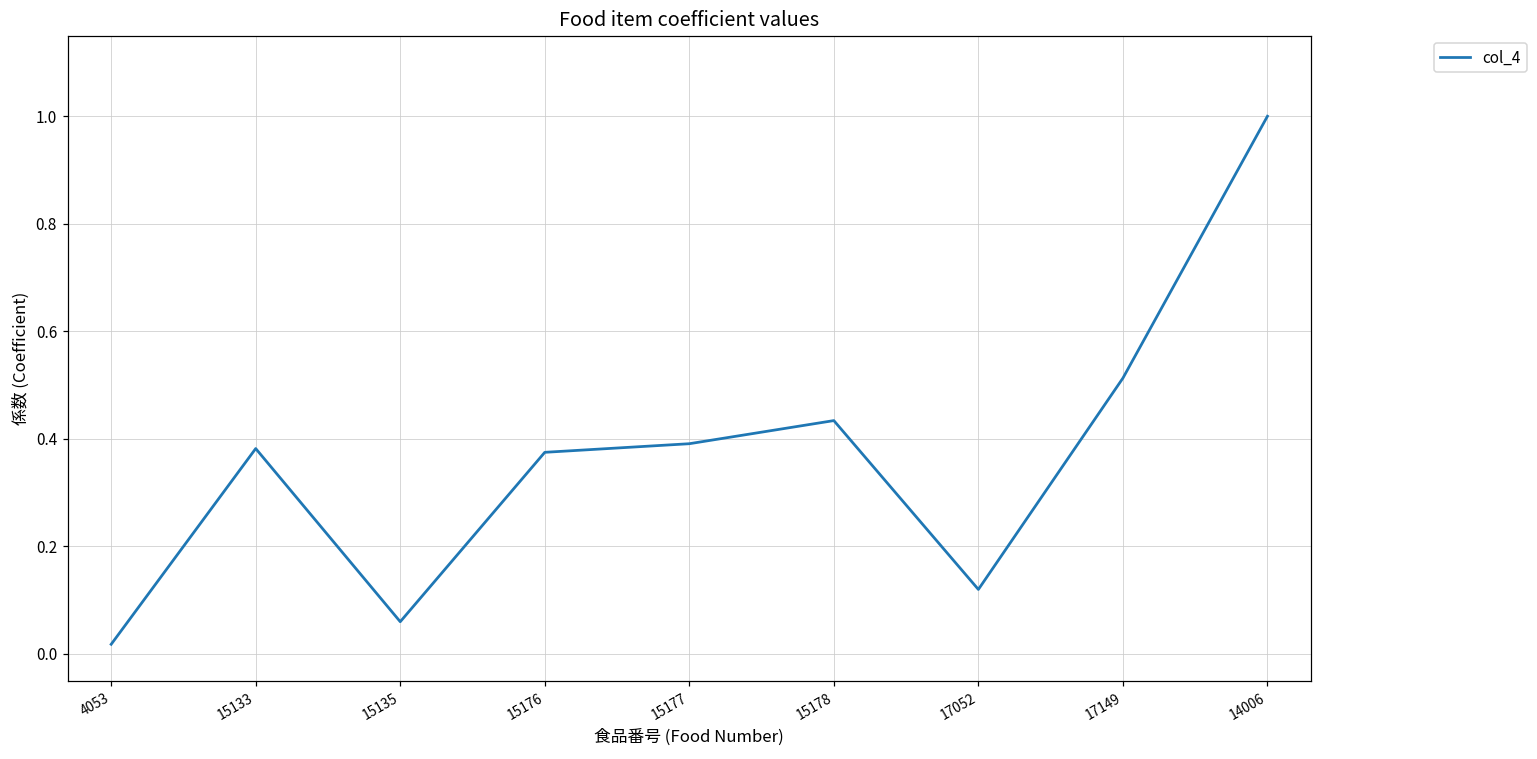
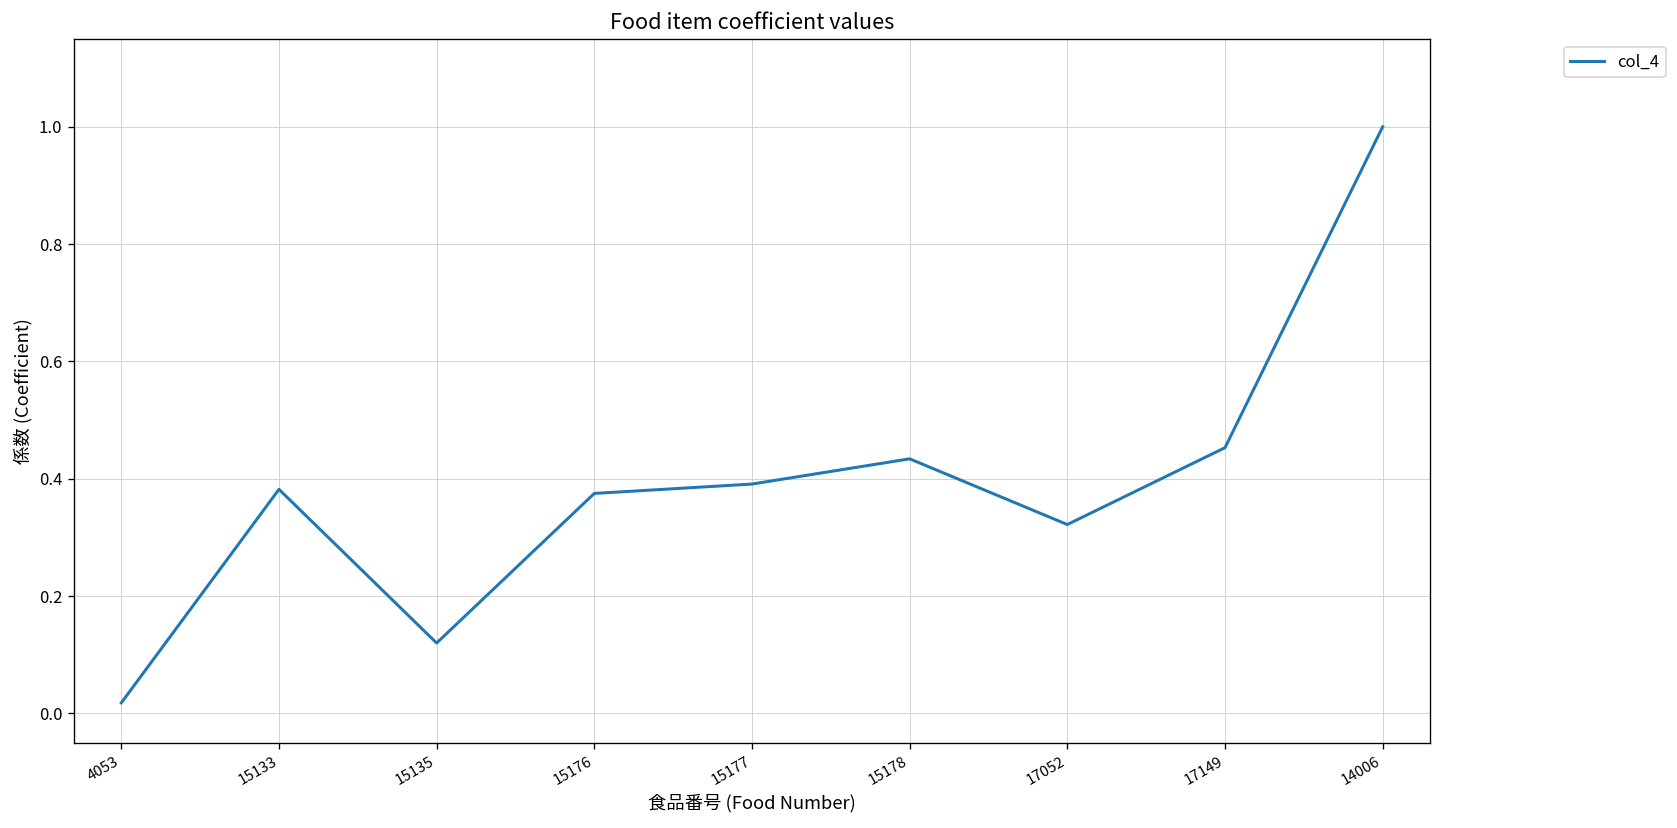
  {
    "4053": 0.02,
    "15133": 0.38,
-   "15135": 0.06,
+   "15135": 0.12,
    "15176": 0.38,
    "15177": 0.39,
    "15178": 0.43,
-   "17052": 0.12,
-   "17149": 0.51,
+   "17052": 0.32,
+   "17149": 0.45,
    "14006": 1.00
  }
